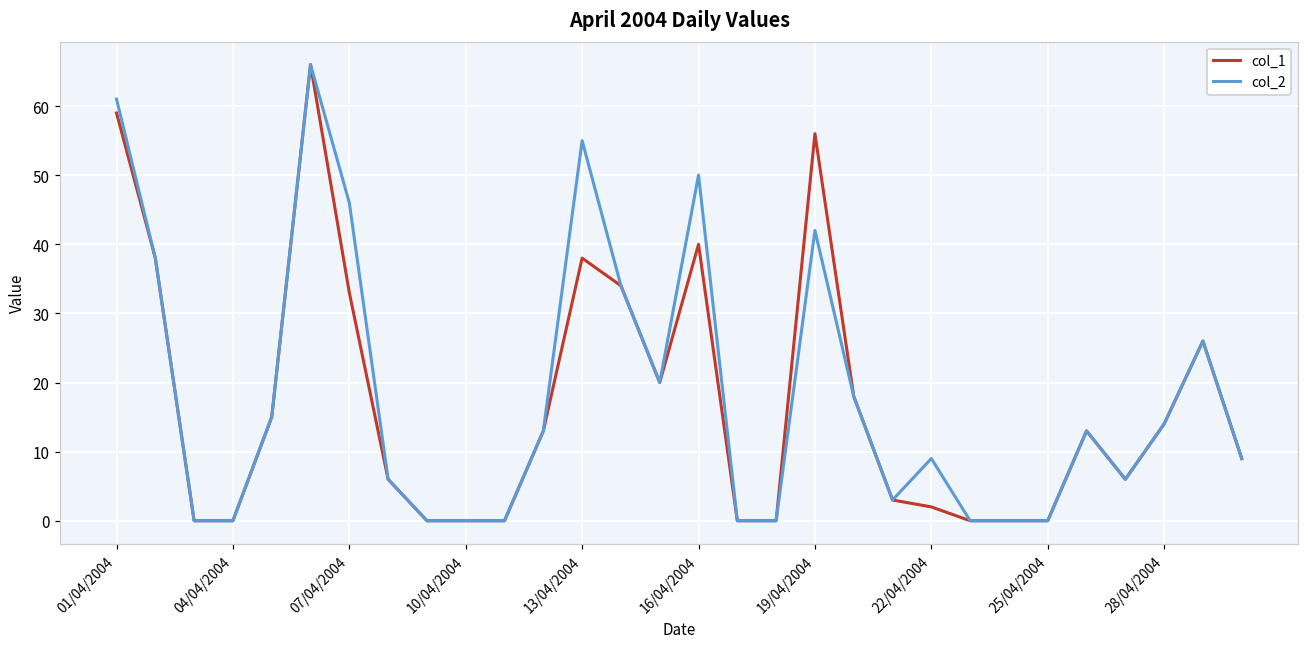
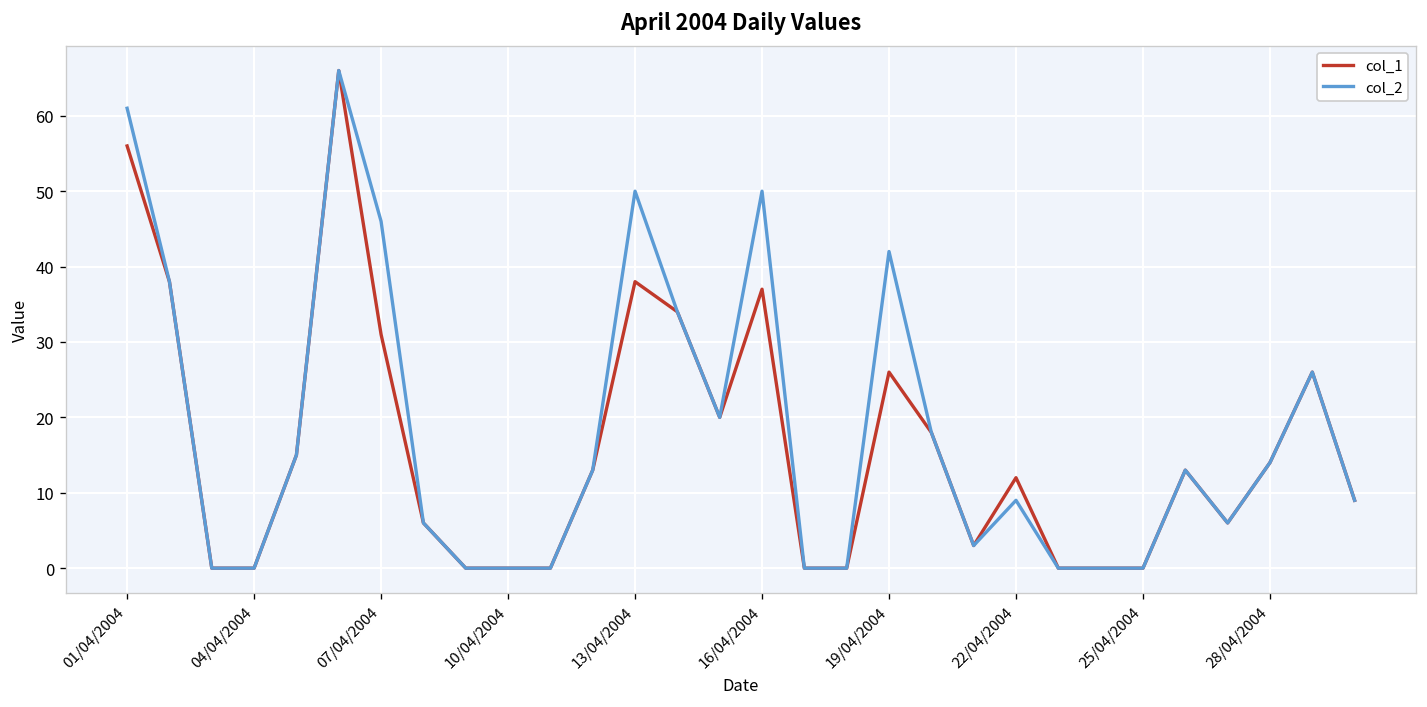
  {
    "col_1": {
-     "01/04/2004": 59,
-     "07/04/2004": 33,
+     "01/04/2004": 56,
+     "07/04/2004": 31,
      "13/04/2004": 38,
-     "16/04/2004": 40,
-     "19/04/2004": 56,
-     "22/04/2004": 2
+     "16/04/2004": 37,
+     "19/04/2004": 26,
+     "22/04/2004": 12
    },
    "col_2": {
      "01/04/2004": 61,
      "07/04/2004": 46,
-     "13/04/2004": 55,
+     "13/04/2004": 50,
      "16/04/2004": 50,
      "19/04/2004": 42,
      "22/04/2004": 9
    }
  }
